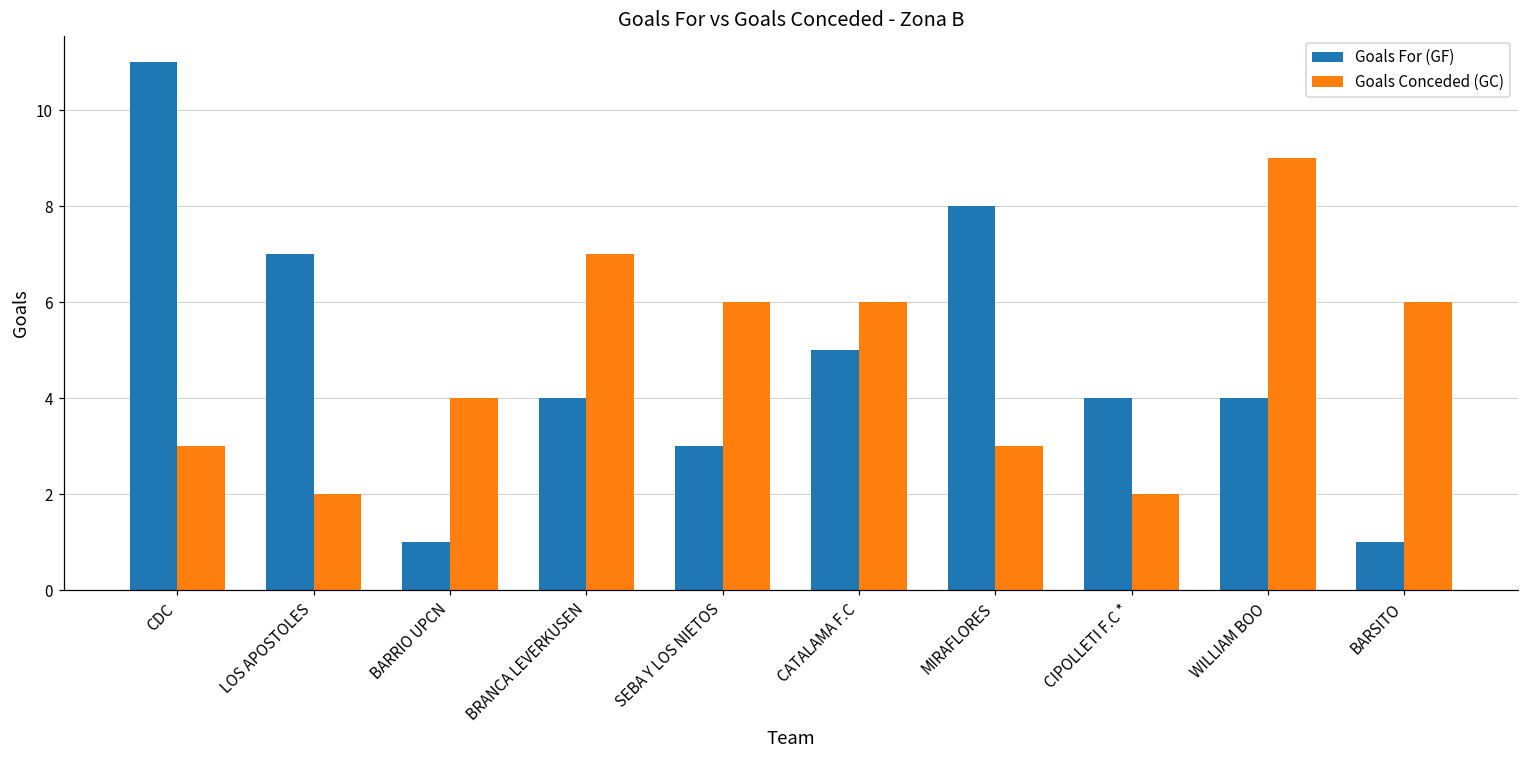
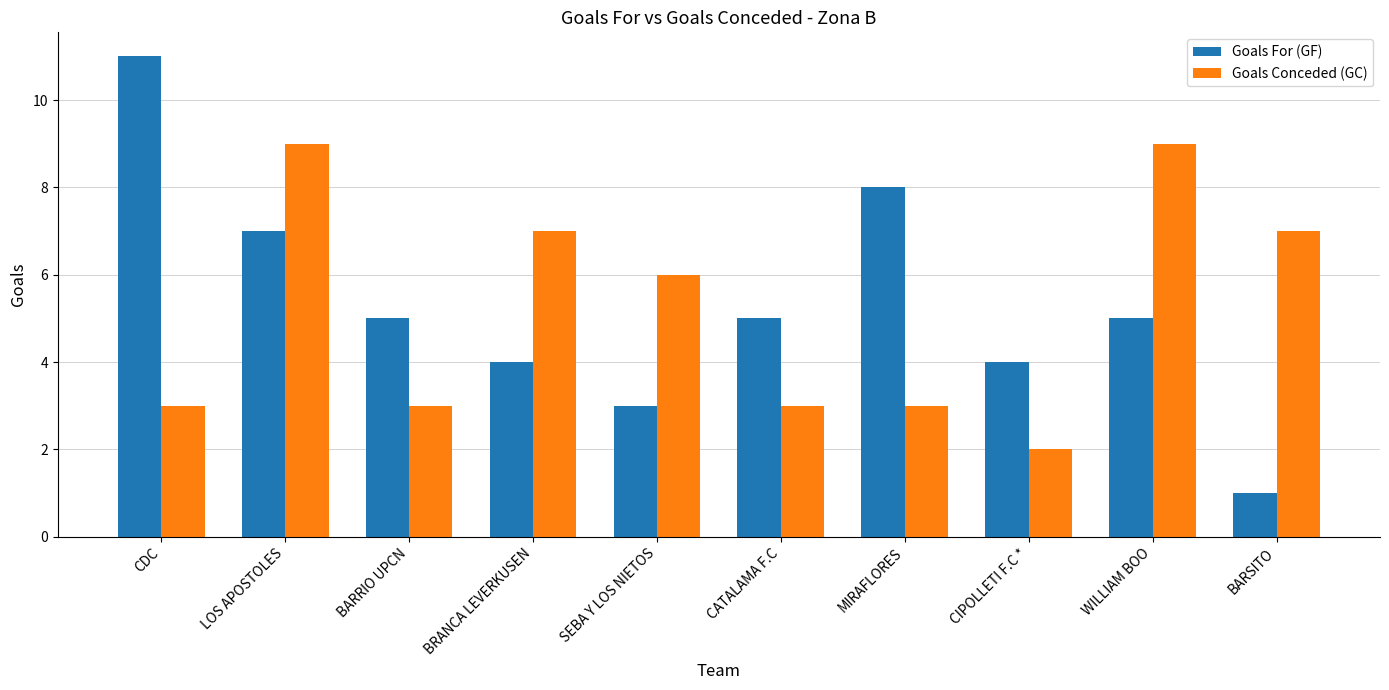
  {
    "Goals For (GF)": {
      "CDC": 11,
      "LOS APOSTOLES": 7,
-     "BARRIO UPCN": 1,
+     "BARRIO UPCN": 5,
      "BRANCA LEVERKUSEN": 4,
      "SEBA Y LOS NIETOS": 3,
      "CATALAMA F.C": 5,
      "MIRAFLORES": 8,
      "CIPOLLETI F.C *": 4,
-     "WILLIAM BOO": 4,
+     "WILLIAM BOO": 5,
      "BARSITO": 1
    },
    "Goals Conceded (GC)": {
      "CDC": 3,
-     "LOS APOSTOLES": 2,
-     "BARRIO UPCN": 4,
+     "LOS APOSTOLES": 9,
+     "BARRIO UPCN": 3,
      "BRANCA LEVERKUSEN": 7,
      "SEBA Y LOS NIETOS": 6,
-     "CATALAMA F.C": 6,
+     "CATALAMA F.C": 3,
      "MIRAFLORES": 3,
      "CIPOLLETI F.C *": 2,
      "WILLIAM BOO": 9,
-     "BARSITO": 6
+     "BARSITO": 7
    }
  }
